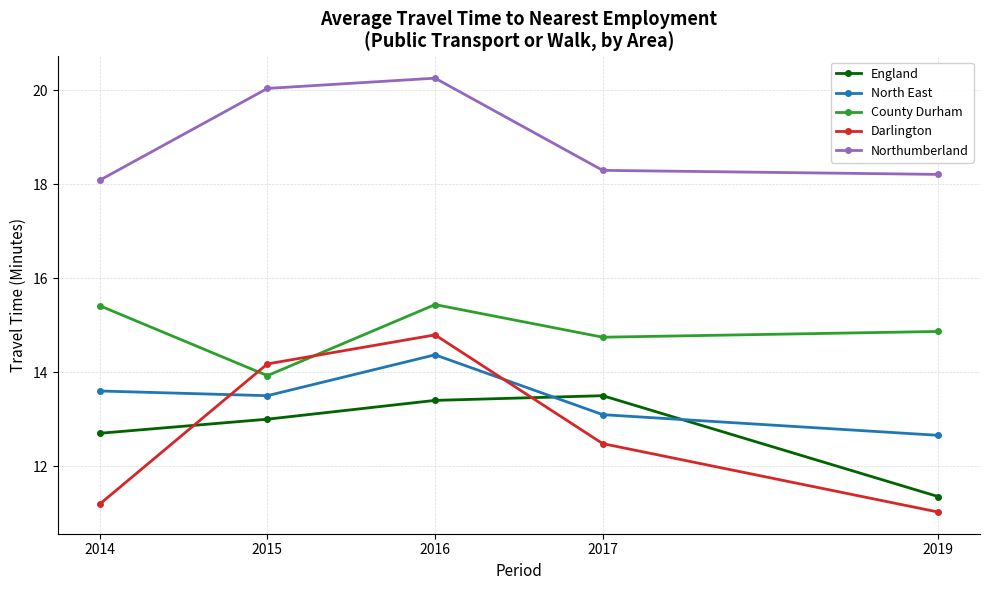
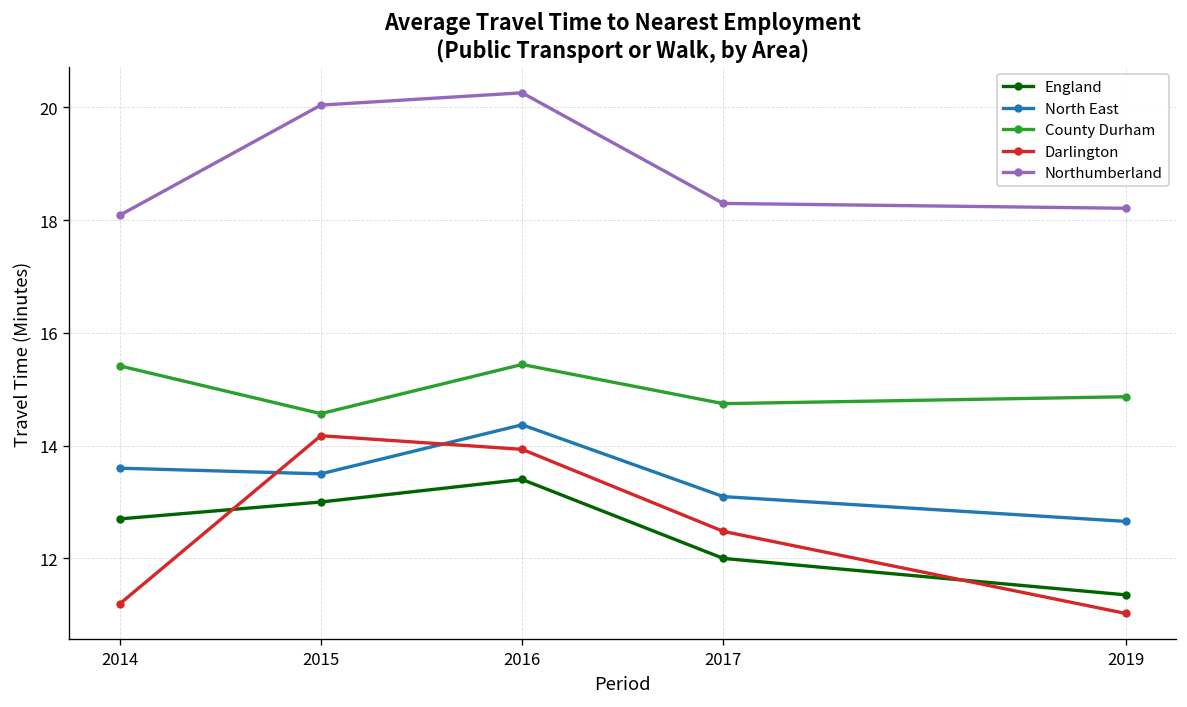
  {
    "England": {
      "2014": 12.7,
      "2015": 13.0,
      "2016": 13.4,
-     "2017": 13.5,
+     "2017": 12.0,
      "2019": 11.4
    },
    "North East": {
      "2014": 13.6,
      "2015": 13.5,
      "2016": 14.4,
      "2017": 13.1,
      "2019": 12.7
    },
    "County Durham": {
      "2014": 15.4,
-     "2015": 13.9,
+     "2015": 14.6,
      "2016": 15.4,
      "2017": 14.7,
      "2019": 14.9
    },
    "Darlington": {
      "2014": 11.2,
      "2015": 14.2,
-     "2016": 14.8,
+     "2016": 13.9,
      "2017": 12.5,
      "2019": 11.0
    },
    "Northumberland": {
      "2014": 18.1,
      "2015": 20.0,
      "2016": 20.3,
      "2017": 18.3,
      "2019": 18.2
    }
  }
